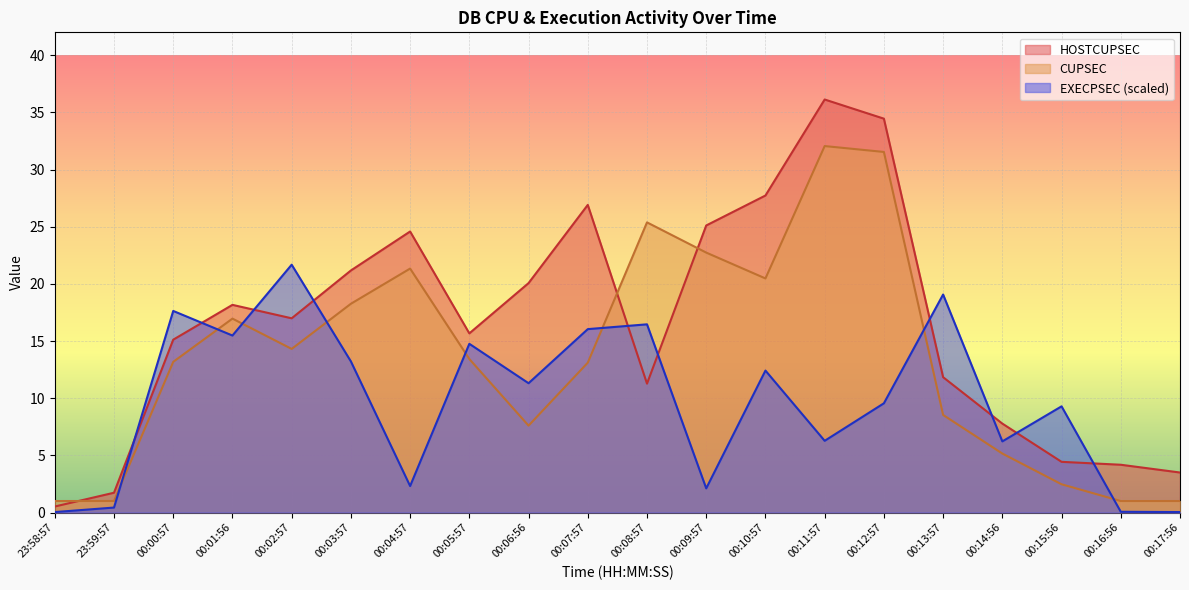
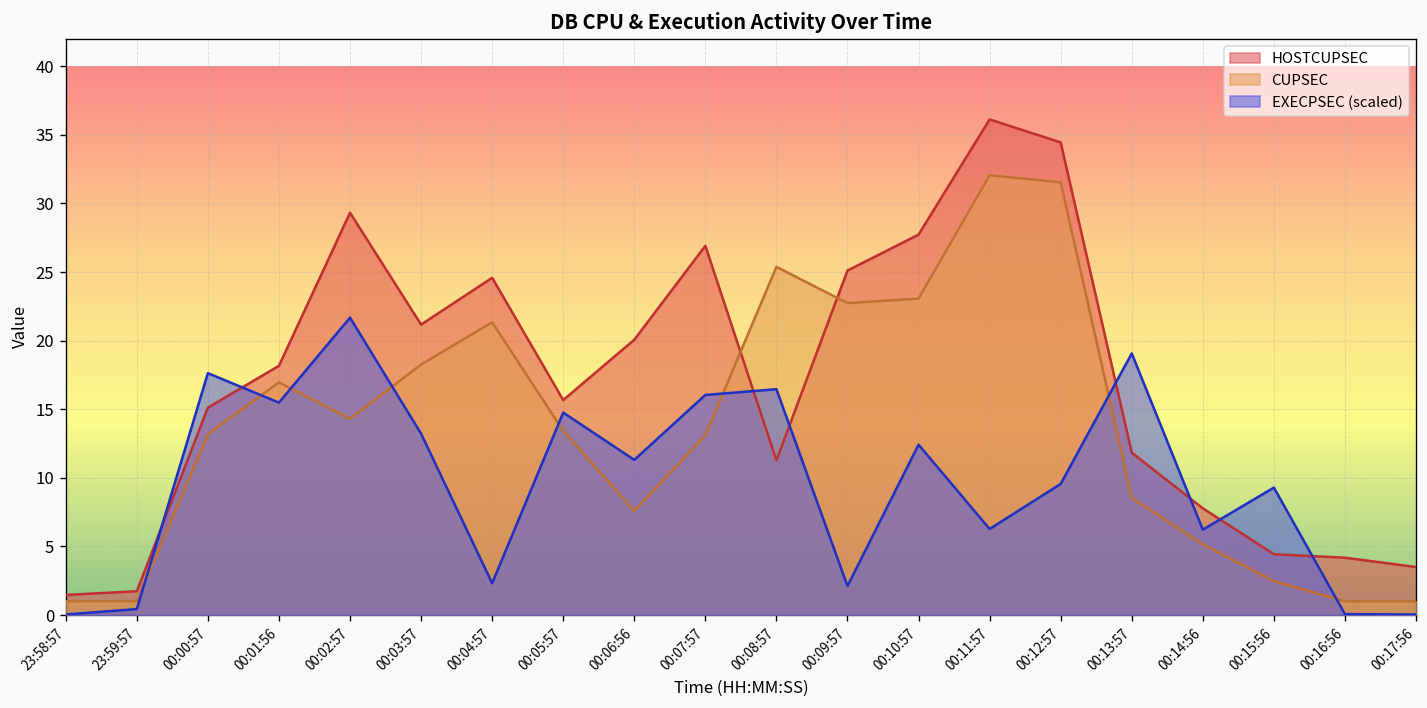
  {
    "HOSTCUPSEC": {
-     "23:58:57": 0.5,
+     "23:58:57": 1.5,
      "23:59:57": 1.7,
      "00:00:57": 15.1,
      "00:01:56": 18.2,
-     "00:02:57": 17.0,
+     "00:02:57": 29.3,
      "00:03:57": 21.2,
      "00:04:57": 24.6,
      "00:05:57": 15.7,
      "00:06:56": 20.1,
      "00:07:57": 26.9,
      "00:08:57": 11.3,
      "00:09:57": 25.1,
      "00:10:57": 27.7,
      "00:11:57": 36.1,
      "00:12:57": 34.4,
      "00:13:57": 11.8,
      "00:14:56": 7.8,
      "00:15:56": 4.4,
      "00:16:56": 4.2,
      "00:17:56": 3.5
    },
    "CUPSEC": {
      "23:58:57": 1.0,
      "23:59:57": 1.0,
      "00:00:57": 13.2,
      "00:01:56": 17.0,
      "00:02:57": 14.3,
      "00:03:57": 18.3,
      "00:04:57": 21.3,
      "00:05:57": 13.4,
      "00:06:56": 7.6,
      "00:07:57": 13.1,
      "00:08:57": 25.4,
      "00:09:57": 22.7,
-     "00:10:57": 20.5,
+     "00:10:57": 23.1,
      "00:11:57": 32.1,
      "00:12:57": 31.5,
      "00:13:57": 8.5,
      "00:14:56": 5.2,
      "00:15:56": 2.5,
      "00:16:56": 1.0,
      "00:17:56": 1.0
    },
    "EXECPSEC (scaled)": {
      "23:58:57": 0.0,
      "23:59:57": 0.4,
      "00:00:57": 17.6,
      "00:01:56": 15.5,
      "00:02:57": 21.7,
      "00:03:57": 13.2,
      "00:04:57": 2.3,
      "00:05:57": 14.8,
      "00:06:56": 11.3,
      "00:07:57": 16.0,
      "00:08:57": 16.5,
      "00:09:57": 2.1,
      "00:10:57": 12.4,
      "00:11:57": 6.3,
      "00:12:57": 9.6,
      "00:13:57": 19.1,
      "00:14:56": 6.2,
      "00:15:56": 9.3,
      "00:16:56": 0.1,
      "00:17:56": 0.0
    }
  }
